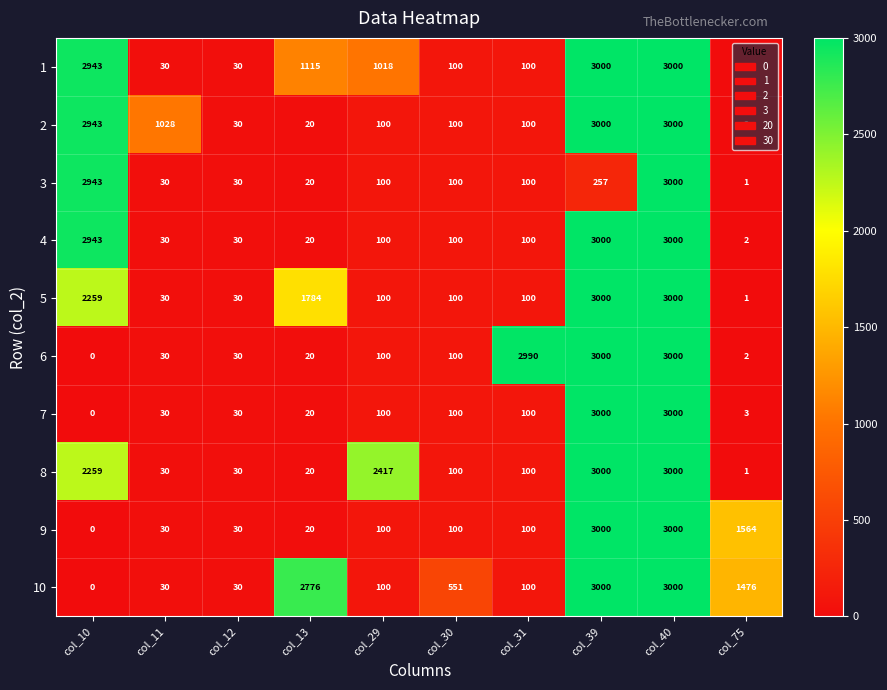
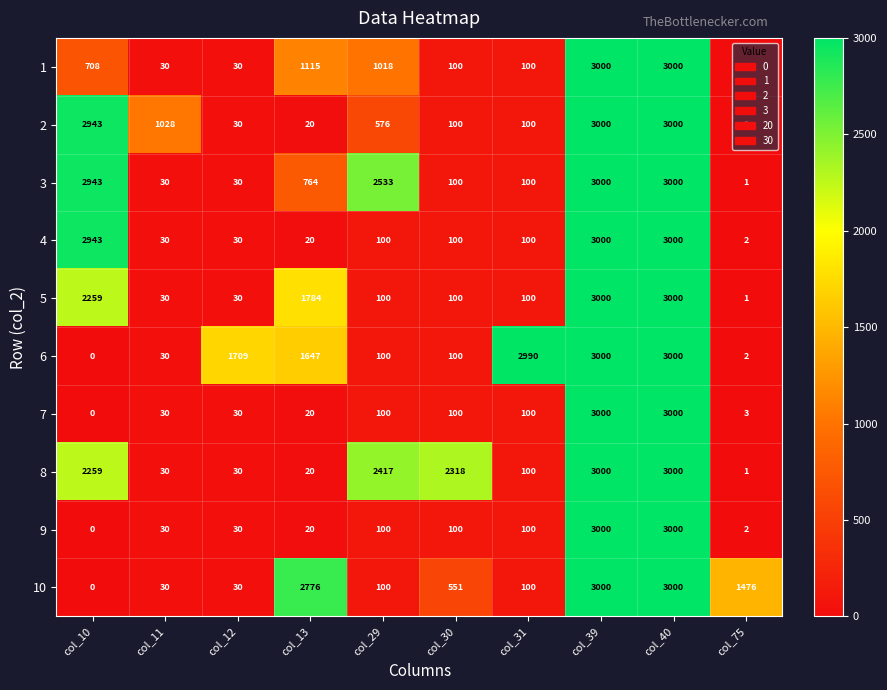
  {
    "1": {
-     "col_10": 2943,
+     "col_10": 708,
      "col_11": 30,
      "col_12": 30,
      "col_13": 1115,
      "col_29": 1018,
      "col_30": 100,
      "col_31": 100,
      "col_39": 3000,
      "col_40": 3000
    },
    "2": {
      "col_10": 2943,
      "col_11": 1028,
      "col_12": 30,
      "col_13": 20,
-     "col_29": 100,
+     "col_29": 576,
      "col_30": 100,
      "col_31": 100,
      "col_39": 3000,
      "col_40": 3000
    },
    "3": {
      "col_10": 2943,
      "col_11": 30,
      "col_12": 30,
-     "col_13": 20,
-     "col_29": 100,
+     "col_13": 764,
+     "col_29": 2533,
      "col_30": 100,
      "col_31": 100,
-     "col_39": 257,
+     "col_39": 3000,
      "col_40": 3000,
      "col_75": 1
    },
    "4": {
      "col_10": 2943,
      "col_11": 30,
      "col_12": 30,
      "col_13": 20,
      "col_29": 100,
      "col_30": 100,
      "col_31": 100,
      "col_39": 3000,
      "col_40": 3000,
      "col_75": 2
    },
    "5": {
      "col_10": 2259,
      "col_11": 30,
      "col_12": 30,
      "col_13": 1784,
      "col_29": 100,
      "col_30": 100,
      "col_31": 100,
      "col_39": 3000,
      "col_40": 3000,
      "col_75": 1
    },
    "6": {
      "col_10": 0,
      "col_11": 30,
-     "col_12": 30,
-     "col_13": 20,
+     "col_12": 1709,
+     "col_13": 1647,
      "col_29": 100,
      "col_30": 100,
      "col_31": 2990,
      "col_39": 3000,
      "col_40": 3000,
      "col_75": 2
    },
    "7": {
      "col_10": 0,
      "col_11": 30,
      "col_12": 30,
      "col_13": 20,
      "col_29": 100,
      "col_30": 100,
      "col_31": 100,
      "col_39": 3000,
      "col_40": 3000,
      "col_75": 3
    },
    "8": {
      "col_10": 2259,
      "col_11": 30,
      "col_12": 30,
      "col_13": 20,
      "col_29": 2417,
-     "col_30": 100,
+     "col_30": 2318,
      "col_31": 100,
      "col_39": 3000,
      "col_40": 3000,
      "col_75": 1
    },
    "9": {
      "col_10": 0,
      "col_11": 30,
      "col_12": 30,
      "col_13": 20,
      "col_29": 100,
      "col_30": 100,
      "col_31": 100,
      "col_39": 3000,
      "col_40": 3000,
-     "col_75": 1564
+     "col_75": 2
    },
    "10": {
      "col_10": 0,
      "col_11": 30,
      "col_12": 30,
      "col_13": 2776,
      "col_29": 100,
      "col_30": 551,
      "col_31": 100,
      "col_39": 3000,
      "col_40": 3000,
      "col_75": 1476
    }
  }
